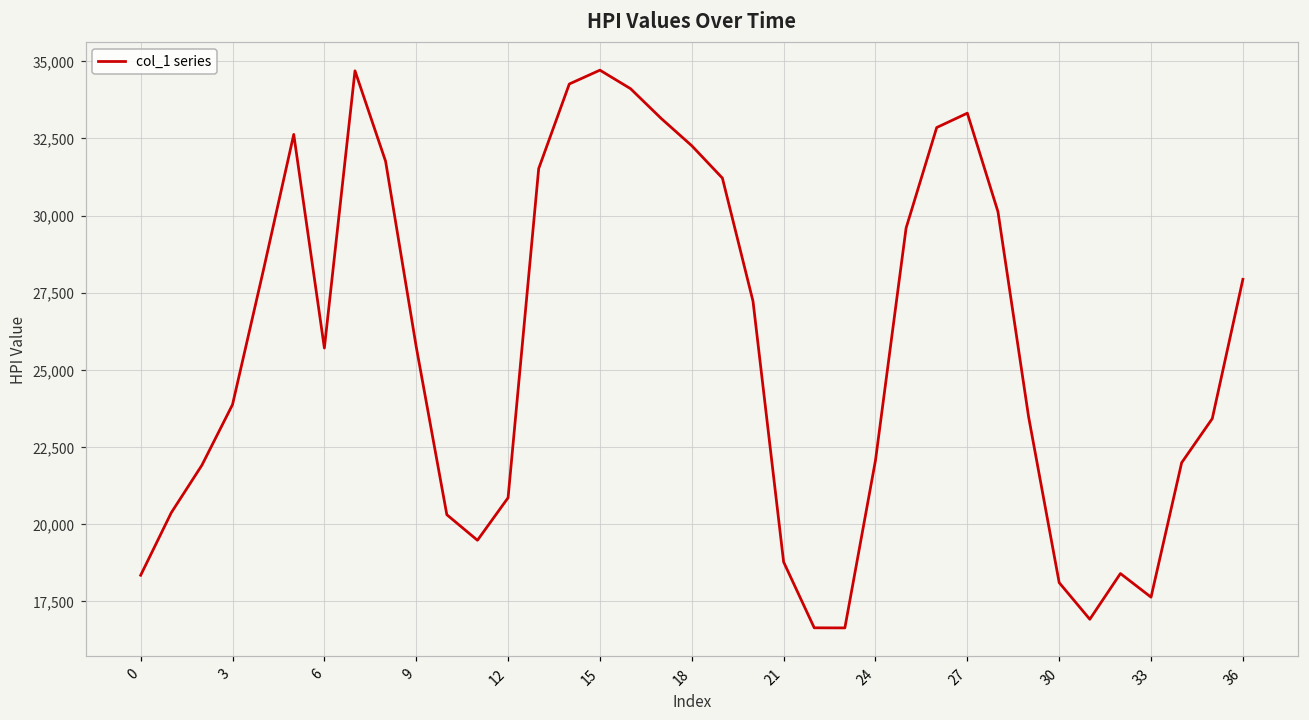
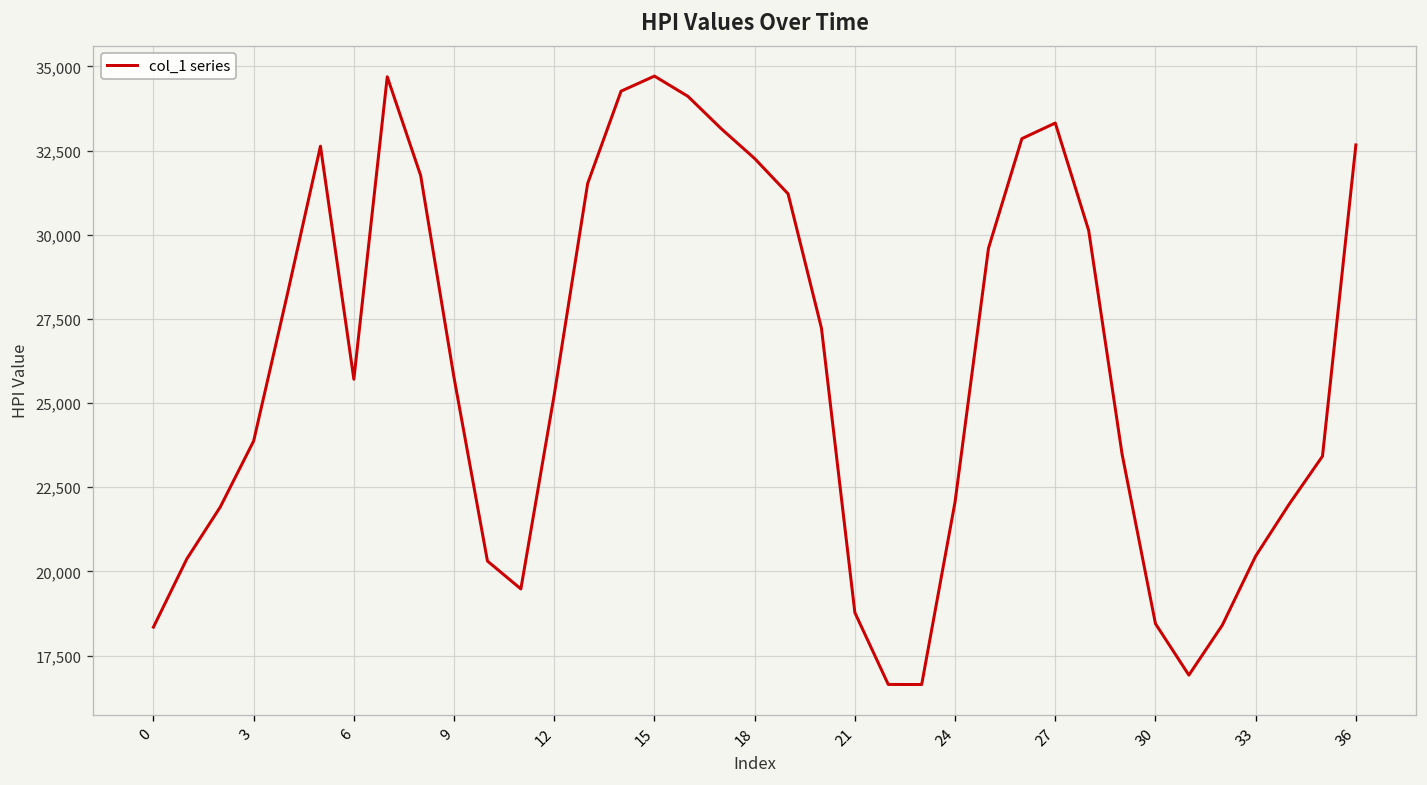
  {
    "0": "18,300",
    "3": "23,900",
    "6": "25,700",
    "9": "25,800",
-   "12": "20,900",
+   "12": "25,300",
    "15": "34,700",
    "18": "32,300",
    "21": "18,800",
    "24": "22,100",
    "27": "33,300",
-   "30": "18,100",
-   "33": "17,600",
-   "36": "27,900"
+   "30": "18,400",
+   "33": "20,500",
+   "36": "32,700"
  }
